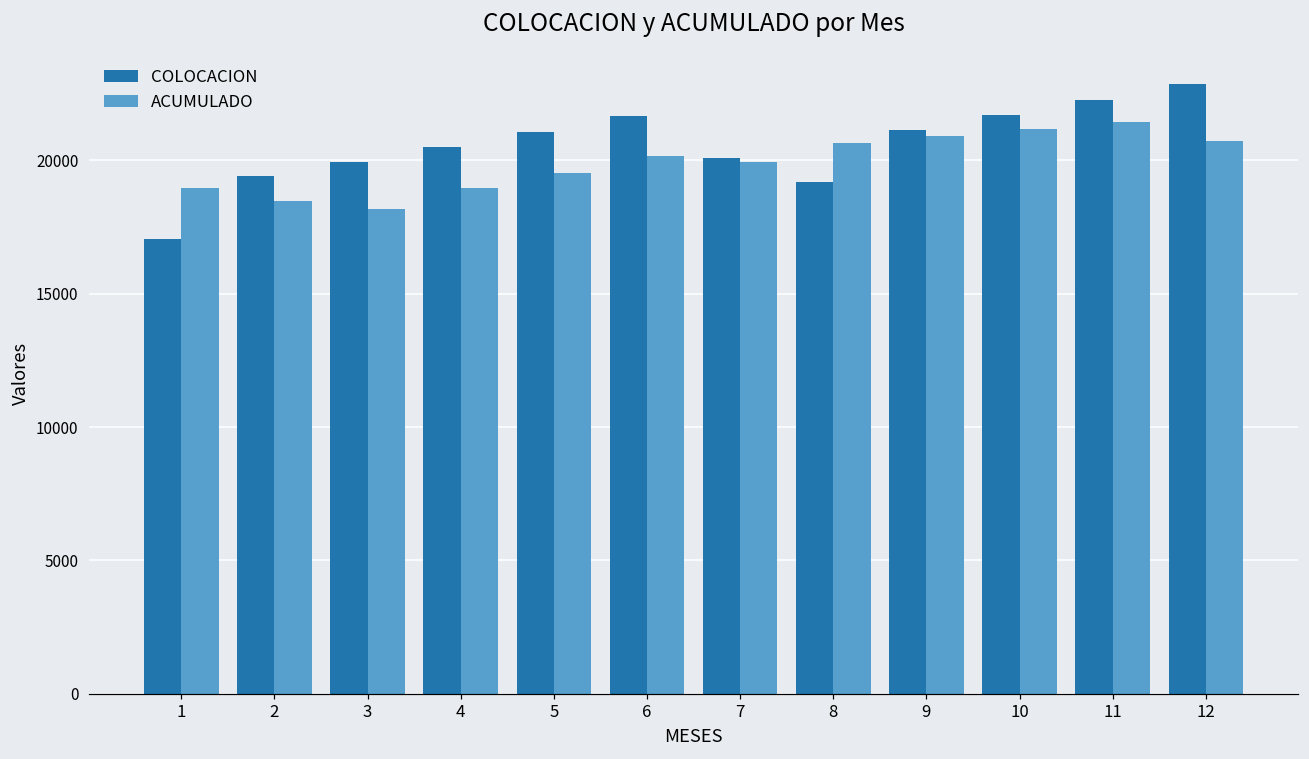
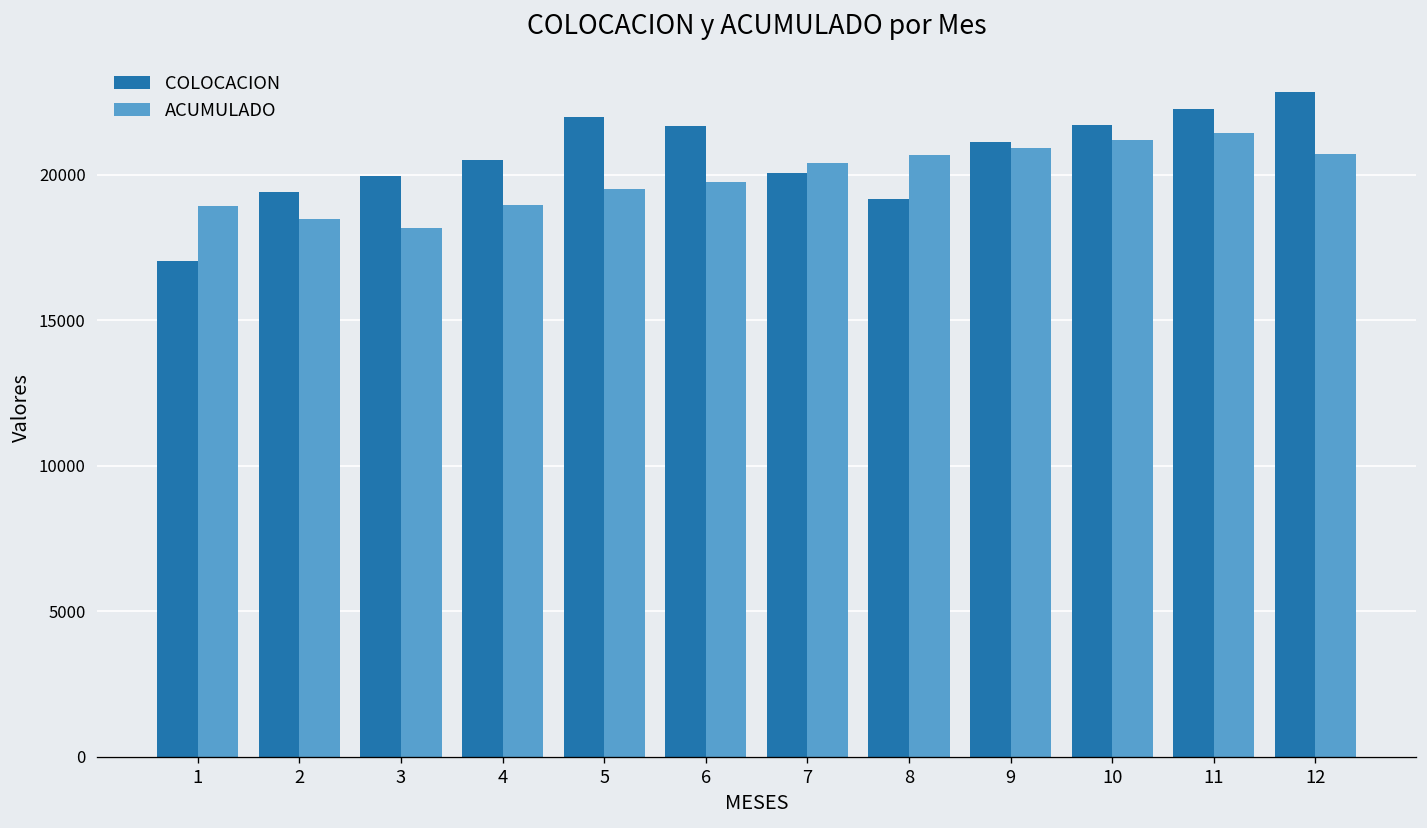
  {
    "COLOCACION": {
      "1": 17100,
      "2": 19400,
      "3": 20000,
      "4": 20500,
-     "5": 21100,
+     "5": 22000,
      "6": 21700,
      "7": 20100,
      "8": 19200,
      "9": 21100,
      "10": 21700,
      "11": 22300,
      "12": 22900
    },
    "ACUMULADO": {
      "1": 18900,
      "2": 18500,
      "3": 18200,
      "4": 19000,
      "5": 19500,
-     "6": 20200,
-     "7": 19900,
+     "6": 19800,
+     "7": 20400,
      "8": 20700,
      "9": 20900,
      "10": 21200,
      "11": 21500,
      "12": 20700
    }
  }
